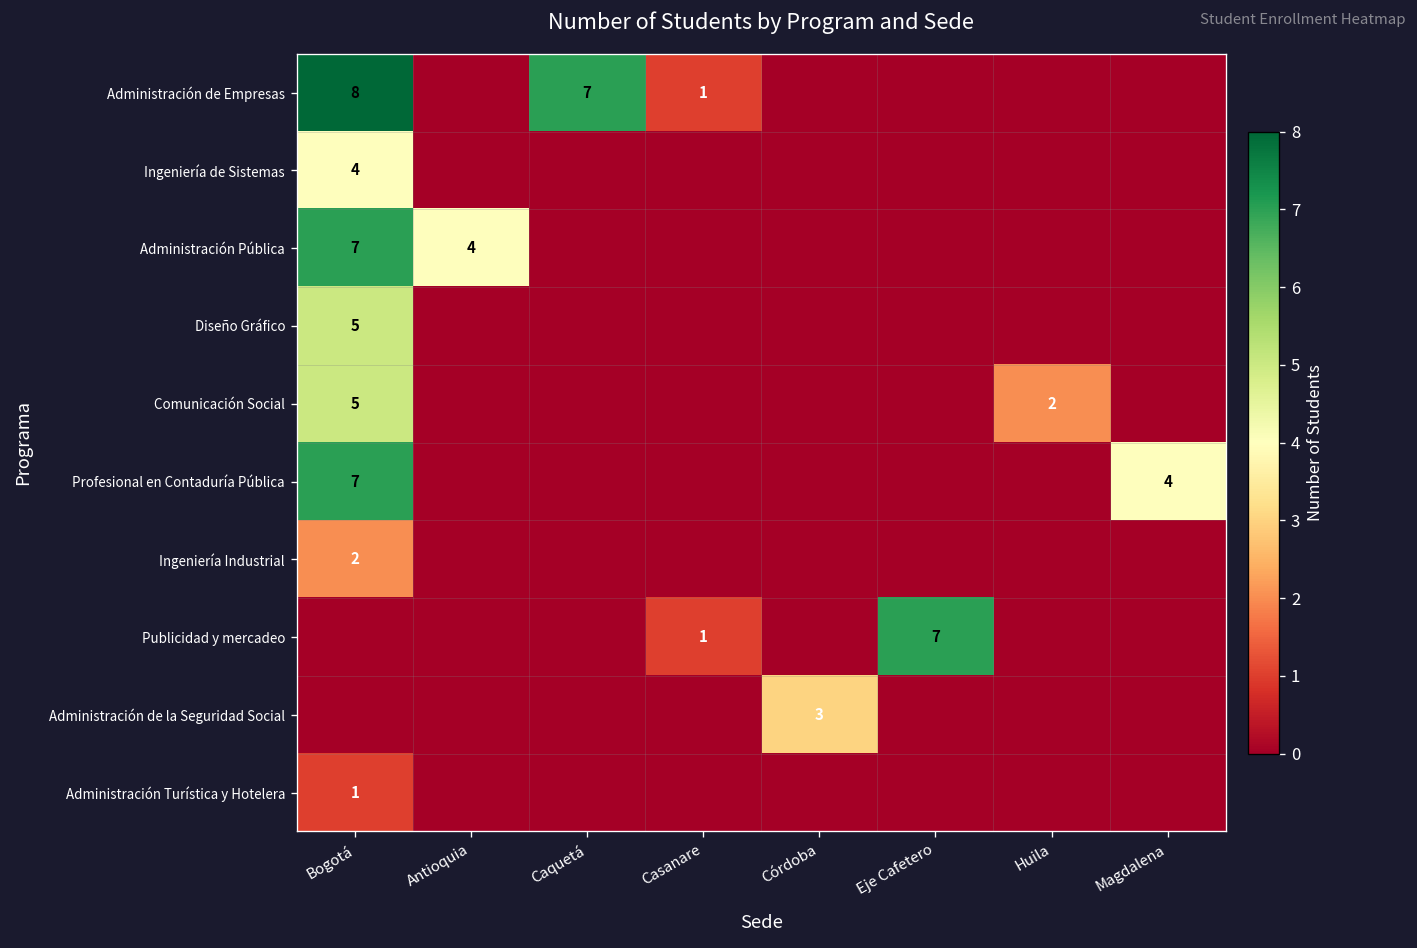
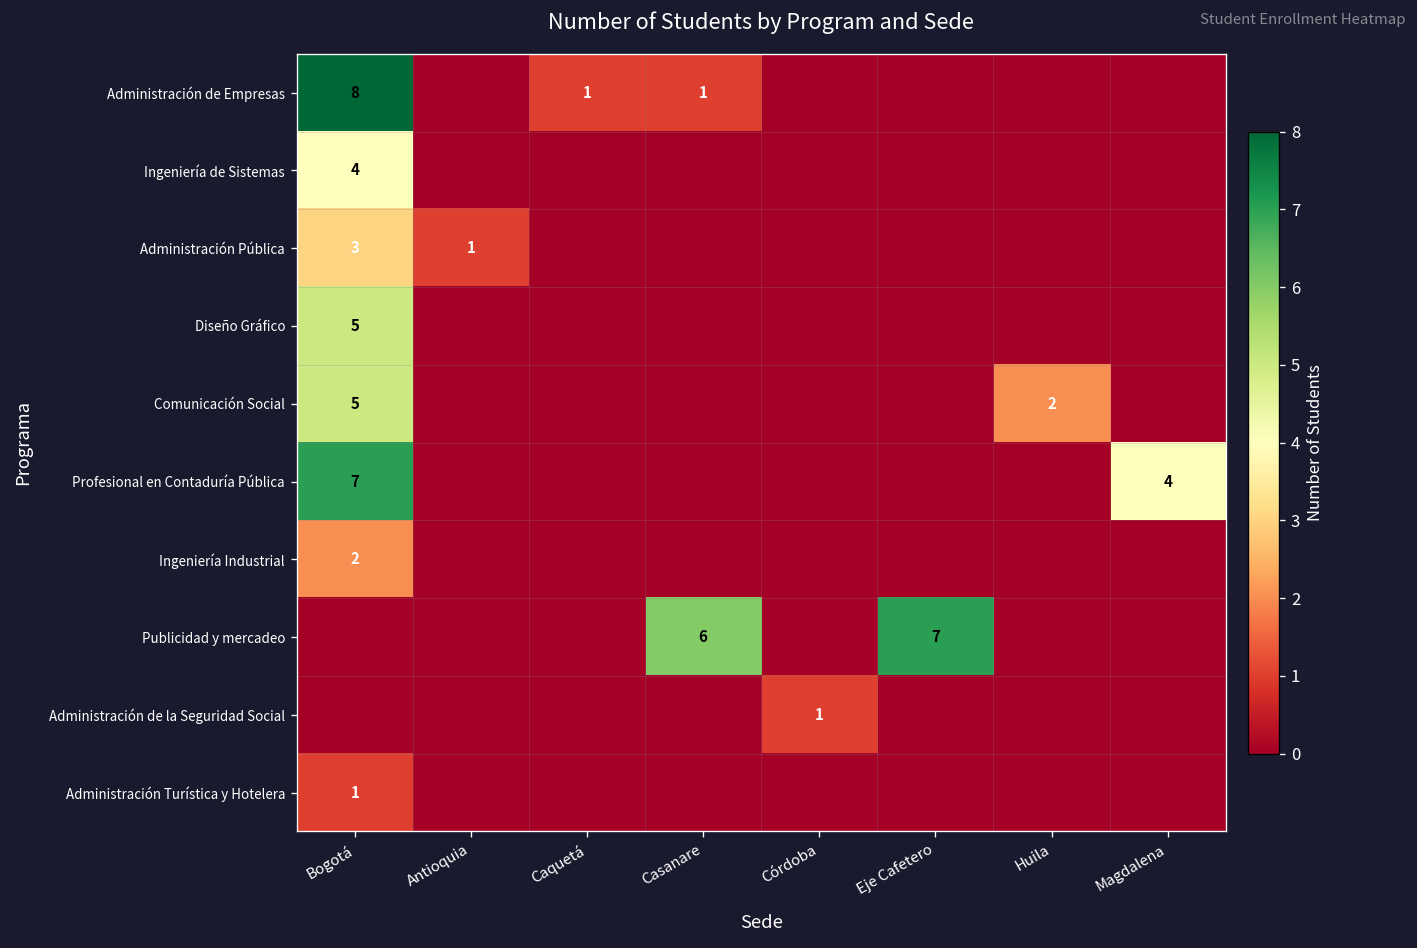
  {
    "Administración de Empresas": {
      "Bogotá": 8,
-     "Caquetá": 7,
+     "Caquetá": 1,
      "Casanare": 1
    },
    "Ingeniería de Sistemas": {
      "Bogotá": 4
    },
    "Administración Pública": {
-     "Bogotá": 7,
-     "Antioquia": 4
+     "Bogotá": 3,
+     "Antioquia": 1
    },
    "Diseño Gráfico": {
      "Bogotá": 5
    },
    "Comunicación Social": {
      "Bogotá": 5,
      "Huila": 2
    },
    "Profesional en Contaduría Pública": {
      "Bogotá": 7,
      "Magdalena": 4
    },
    "Ingeniería Industrial": {
      "Bogotá": 2
    },
    "Publicidad y mercadeo": {
-     "Casanare": 1,
+     "Casanare": 6,
      "Eje Cafetero": 7
    },
    "Administración de la Seguridad Social": {
-     "Córdoba": 3
+     "Córdoba": 1
    },
    "Administración Turística y Hotelera": {
      "Bogotá": 1
    }
  }
